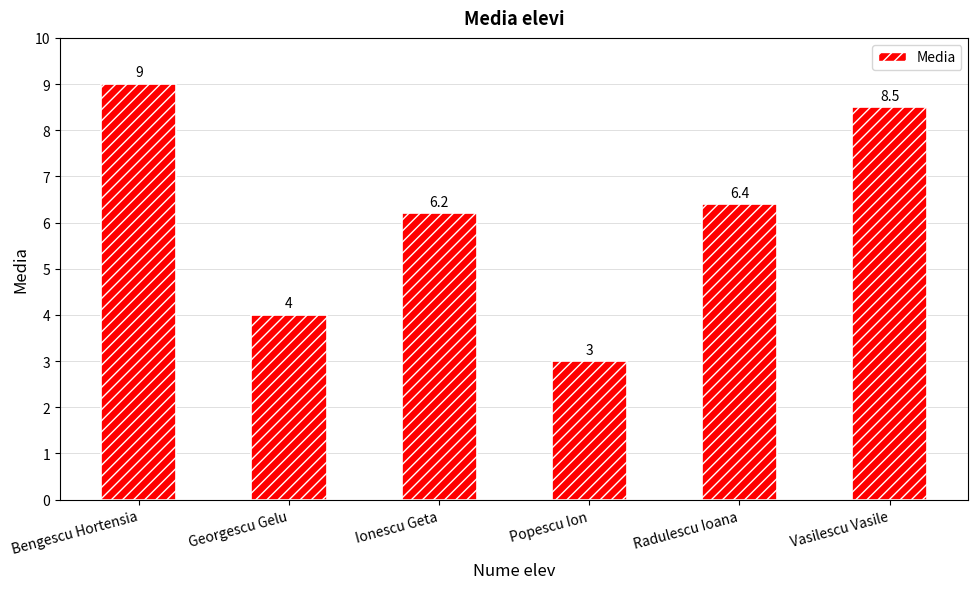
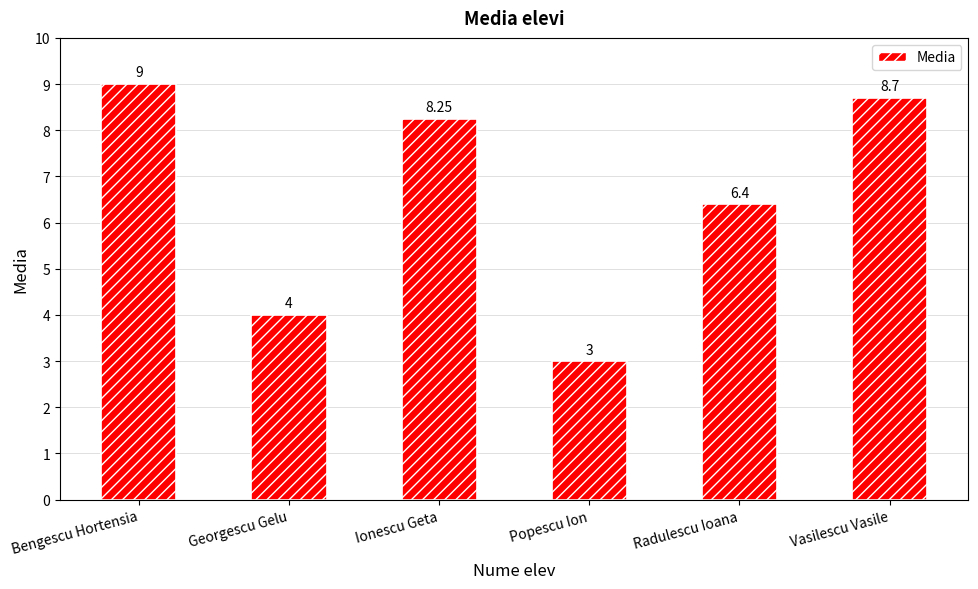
  {
    "Bengescu Hortensia": 9,
    "Georgescu Gelu": 4,
-   "Ionescu Geta": 6.2,
+   "Ionescu Geta": 8.25,
    "Popescu Ion": 3,
    "Radulescu Ioana": 6.4,
-   "Vasilescu Vasile": 8.5
+   "Vasilescu Vasile": 8.7
  }
